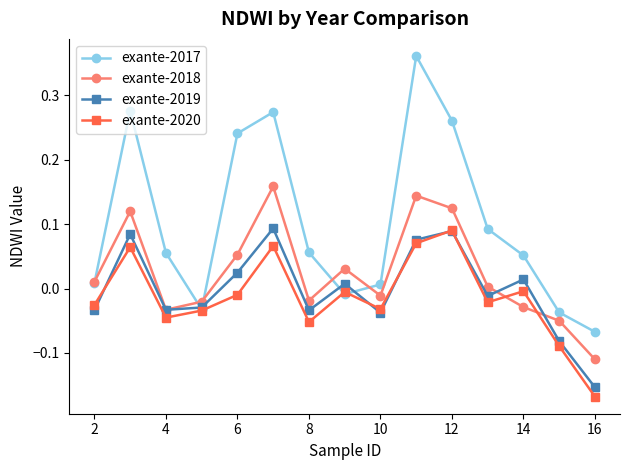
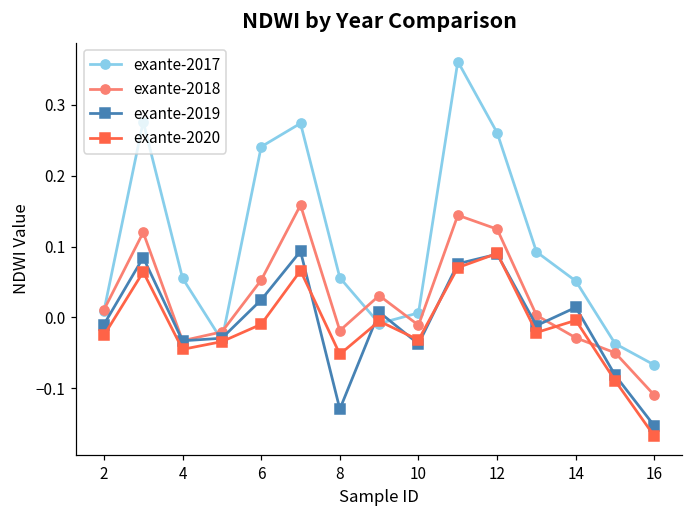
  {
    "exante-2017": {
      "4": 0.06,
      "6": 0.24,
      "8": 0.06,
      "10": 0.01,
      "12": 0.26,
      "14": 0.05,
      "16": -0.07
    },
    "exante-2019": {
-     "2": -0.03,
+     "2": -0.01,
      "6": 0.02,
-     "8": -0.03,
+     "8": -0.13,
      "10": -0.04,
      "14": 0.01,
      "16": -0.15
    }
  }
